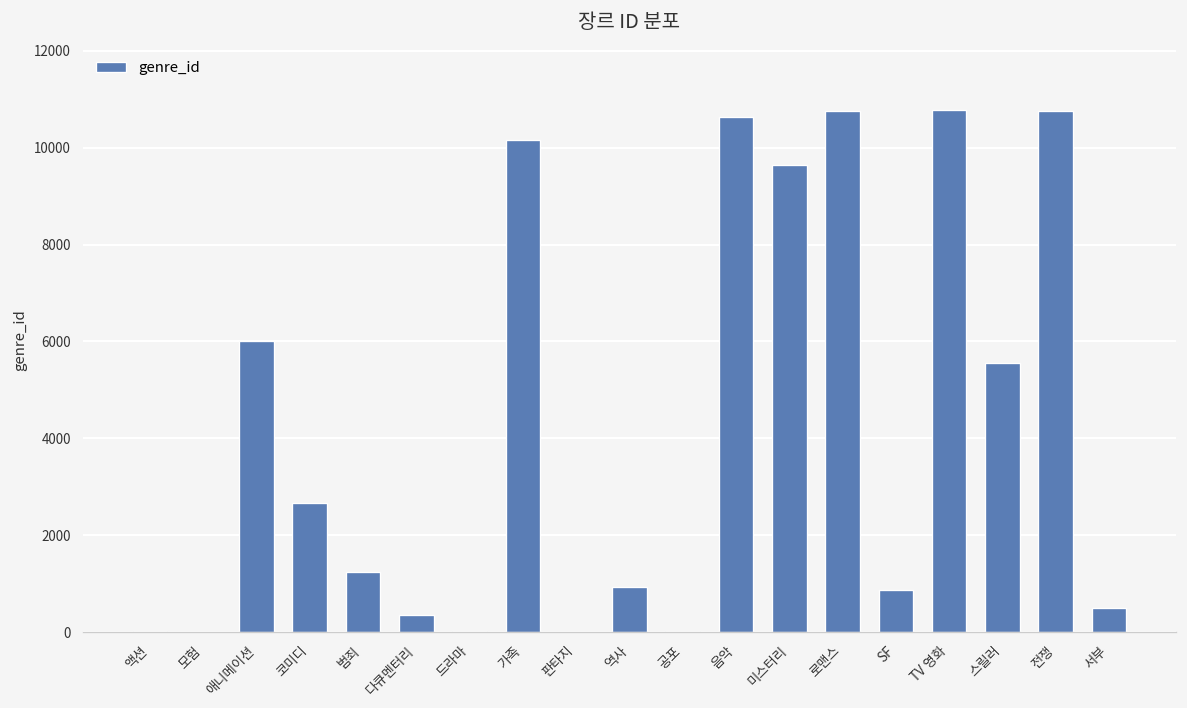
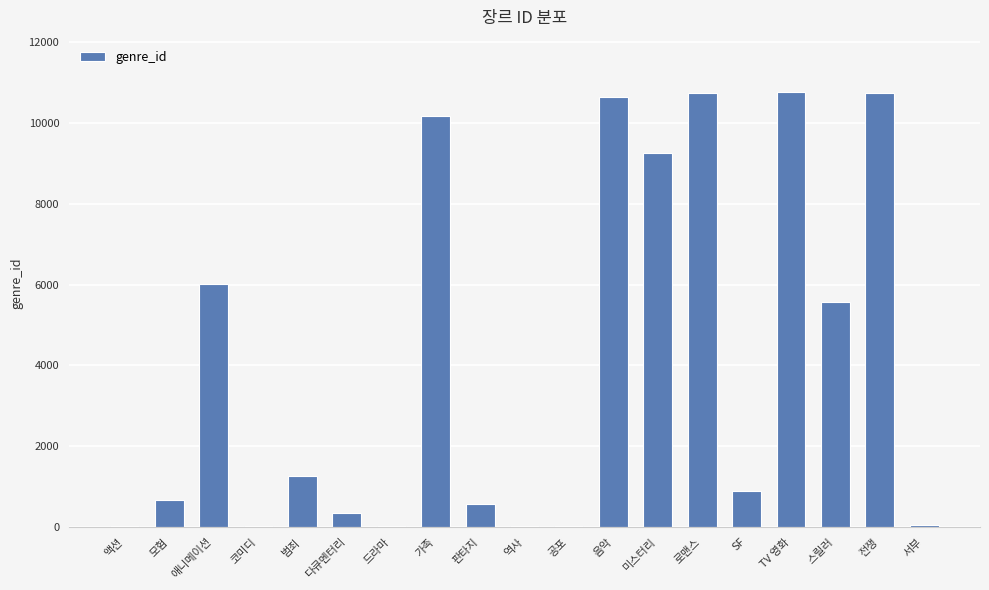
  {
-   "모험": 0,
+   "모험": 700,
    "애니메이션": 6000,
-   "코미디": 2700,
+   "코미디": 0,
    "범죄": 1300,
    "다큐멘터리": 400,
    "가족": 10200,
-   "판타지": 0,
-   "역사": 900,
+   "판타지": 600,
+   "역사": 0,
    "음악": 10600,
-   "미스터리": 9600,
+   "미스터리": 9200,
    "로맨스": 10700,
    "SF": 900,
    "TV 영화": 10800,
    "스릴러": 5600,
    "전쟁": 10800,
-   "서부": 500
+   "서부": 0
  }
